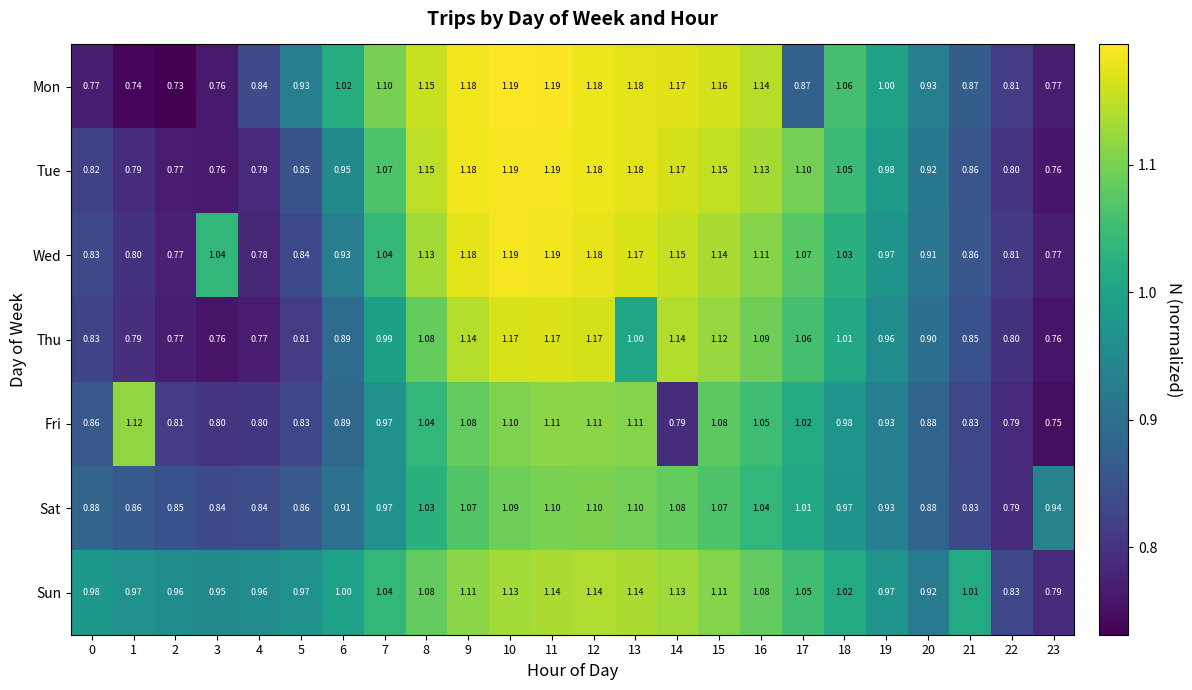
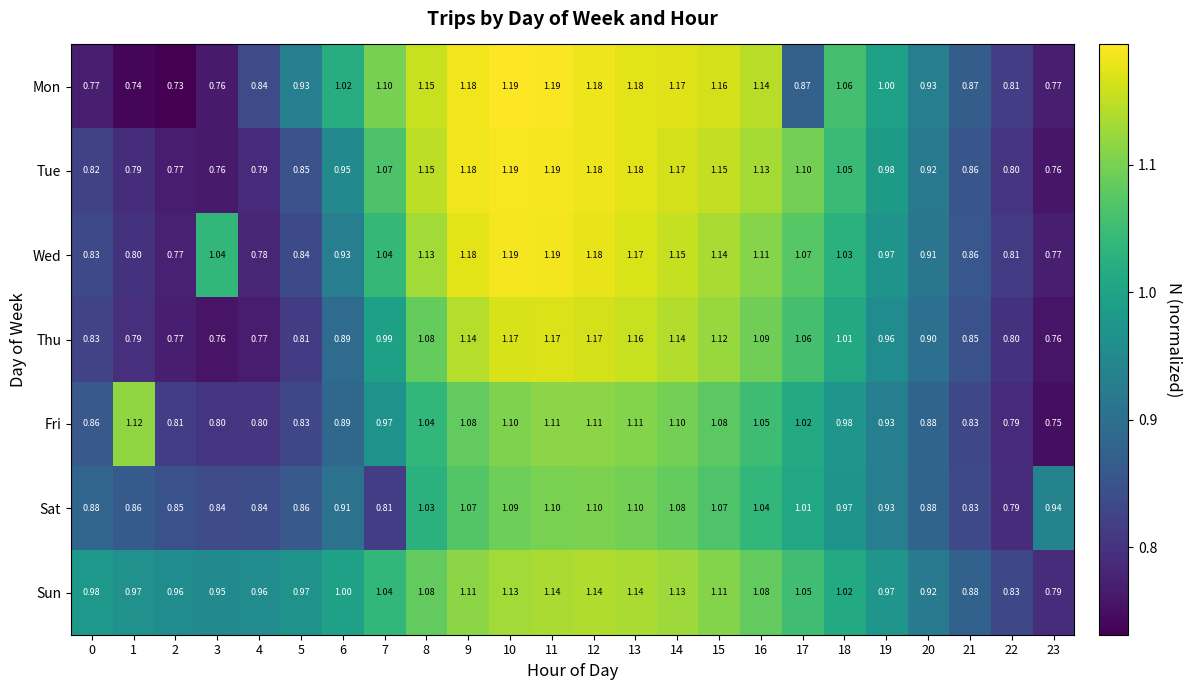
  {
    "Mon": {
      "0": 0.77,
      "1": 0.74,
      "2": 0.73,
      "3": 0.76,
      "4": 0.84,
      "5": 0.93,
      "6": 1.02,
      "7": 1.10,
      "8": 1.15,
      "9": 1.18,
      "10": 1.19,
      "11": 1.19,
      "12": 1.18,
      "13": 1.18,
      "14": 1.17,
      "15": 1.16,
      "16": 1.14,
      "17": 0.87,
      "18": 1.06,
      "19": 1.00,
      "20": 0.93,
      "21": 0.87,
      "22": 0.81,
      "23": 0.77
    },
    "Tue": {
      "0": 0.82,
      "1": 0.79,
      "2": 0.77,
      "3": 0.76,
      "4": 0.79,
      "5": 0.85,
      "6": 0.95,
      "7": 1.07,
      "8": 1.15,
      "9": 1.18,
      "10": 1.19,
      "11": 1.19,
      "12": 1.18,
      "13": 1.18,
      "14": 1.17,
      "15": 1.15,
      "16": 1.13,
      "17": 1.10,
      "18": 1.05,
      "19": 0.98,
      "20": 0.92,
      "21": 0.86,
      "22": 0.80,
      "23": 0.76
    },
    "Wed": {
      "0": 0.83,
      "1": 0.80,
      "2": 0.77,
      "3": 1.04,
      "4": 0.78,
      "5": 0.84,
      "6": 0.93,
      "7": 1.04,
      "8": 1.13,
      "9": 1.18,
      "10": 1.19,
      "11": 1.19,
      "12": 1.18,
      "13": 1.17,
      "14": 1.15,
      "15": 1.14,
      "16": 1.11,
      "17": 1.07,
      "18": 1.03,
      "19": 0.97,
      "20": 0.91,
      "21": 0.86,
      "22": 0.81,
      "23": 0.77
    },
    "Thu": {
      "0": 0.83,
      "1": 0.79,
      "2": 0.77,
      "3": 0.76,
      "4": 0.77,
      "5": 0.81,
      "6": 0.89,
      "7": 0.99,
      "8": 1.08,
      "9": 1.14,
      "10": 1.17,
      "11": 1.17,
      "12": 1.17,
-     "13": 1.00,
+     "13": 1.16,
      "14": 1.14,
      "15": 1.12,
      "16": 1.09,
      "17": 1.06,
      "18": 1.01,
      "19": 0.96,
      "20": 0.90,
      "21": 0.85,
      "22": 0.80,
      "23": 0.76
    },
    "Fri": {
      "0": 0.86,
      "1": 1.12,
      "2": 0.81,
      "3": 0.80,
      "4": 0.80,
      "5": 0.83,
      "6": 0.89,
      "7": 0.97,
      "8": 1.04,
      "9": 1.08,
      "10": 1.10,
      "11": 1.11,
      "12": 1.11,
      "13": 1.11,
-     "14": 0.79,
+     "14": 1.10,
      "15": 1.08,
      "16": 1.05,
      "17": 1.02,
      "18": 0.98,
      "19": 0.93,
      "20": 0.88,
      "21": 0.83,
      "22": 0.79,
      "23": 0.75
    },
    "Sat": {
      "0": 0.88,
      "1": 0.86,
      "2": 0.85,
      "3": 0.84,
      "4": 0.84,
      "5": 0.86,
      "6": 0.91,
-     "7": 0.97,
+     "7": 0.81,
      "8": 1.03,
      "9": 1.07,
      "10": 1.09,
      "11": 1.10,
      "12": 1.10,
      "13": 1.10,
      "14": 1.08,
      "15": 1.07,
      "16": 1.04,
      "17": 1.01,
      "18": 0.97,
      "19": 0.93,
      "20": 0.88,
      "21": 0.83,
      "22": 0.79,
      "23": 0.94
    },
    "Sun": {
      "0": 0.98,
      "1": 0.97,
      "2": 0.96,
      "3": 0.95,
      "4": 0.96,
      "5": 0.97,
      "6": 1.00,
      "7": 1.04,
      "8": 1.08,
      "9": 1.11,
      "10": 1.13,
      "11": 1.14,
      "12": 1.14,
      "13": 1.14,
      "14": 1.13,
      "15": 1.11,
      "16": 1.08,
      "17": 1.05,
      "18": 1.02,
      "19": 0.97,
      "20": 0.92,
-     "21": 1.01,
+     "21": 0.88,
      "22": 0.83,
      "23": 0.79
    }
  }
